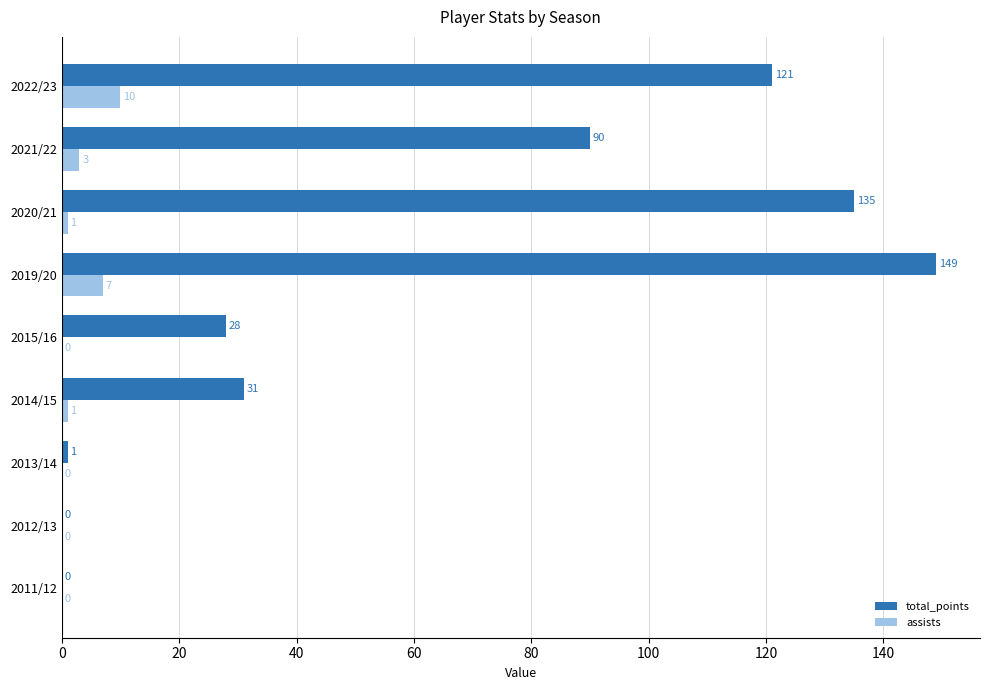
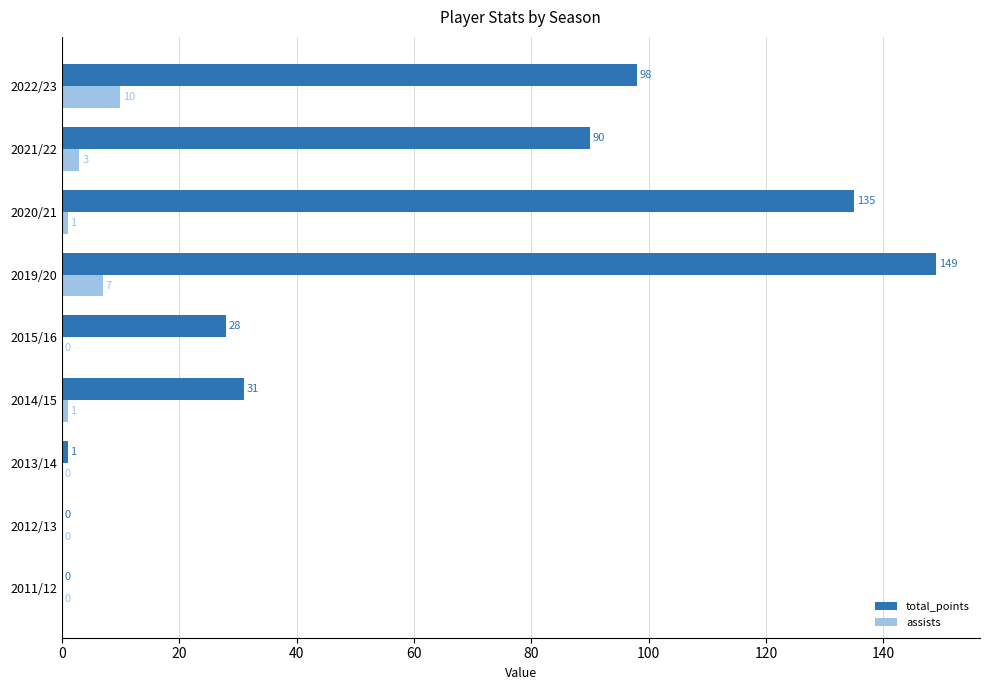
  {
    "total_points": {
-     "2022/23": 121,
+     "2022/23": 98,
      "2021/22": 90,
      "2020/21": 135,
      "2019/20": 149,
      "2015/16": 28,
      "2014/15": 31,
      "2013/14": 1,
      "2012/13": 0,
      "2011/12": 0
    },
    "assists": {
      "2022/23": 10,
      "2021/22": 3,
      "2020/21": 1,
      "2019/20": 7,
      "2015/16": 0,
      "2014/15": 1,
      "2013/14": 0,
      "2012/13": 0,
      "2011/12": 0
    }
  }
